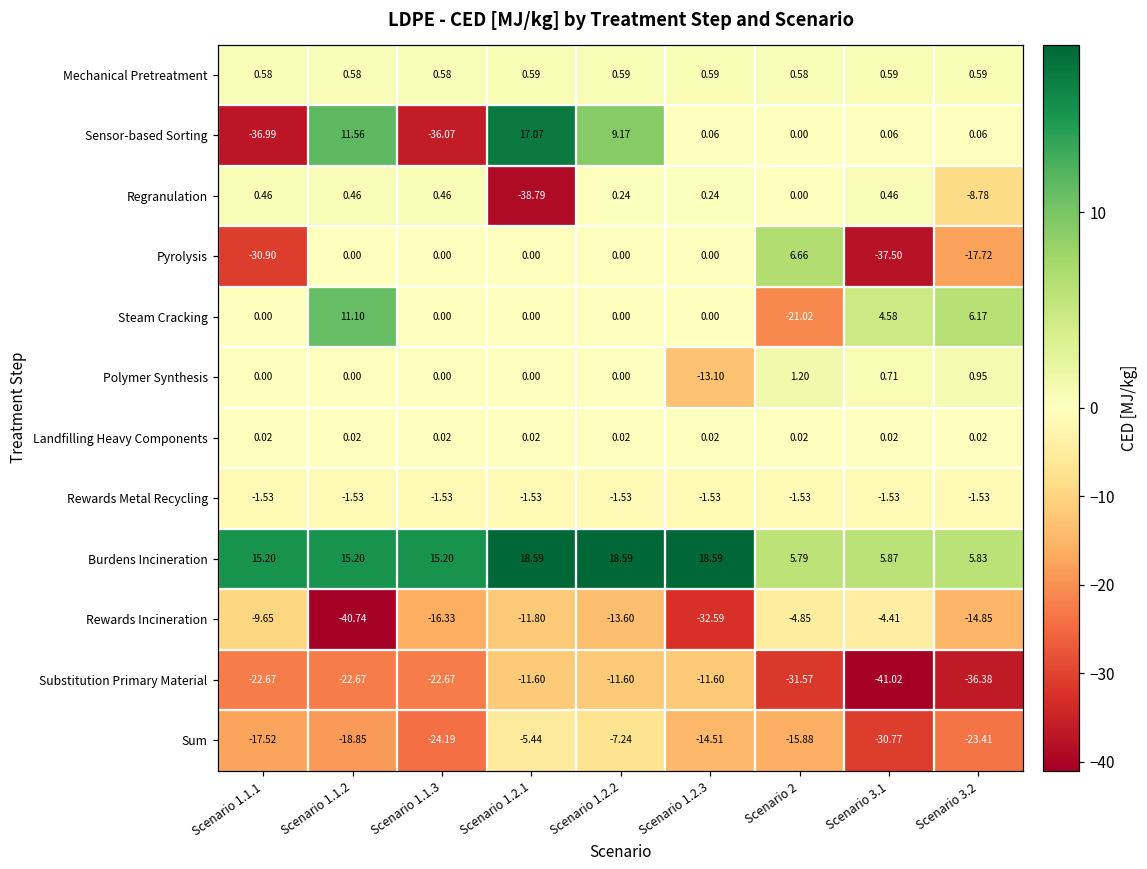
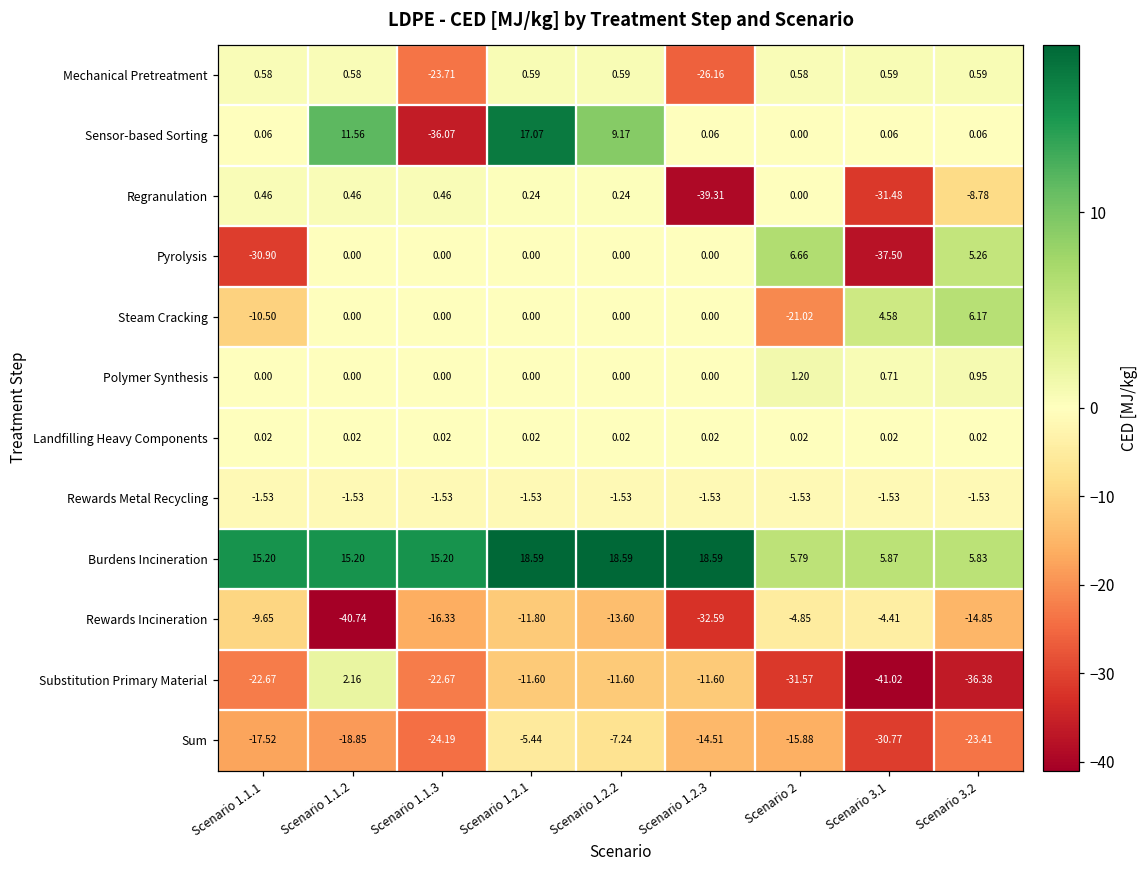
  {
    "Mechanical Pretreatment": {
      "Scenario 1.1.1": 0.58,
      "Scenario 1.1.2": 0.58,
-     "Scenario 1.1.3": 0.58,
+     "Scenario 1.1.3": -23.71,
      "Scenario 1.2.1": 0.59,
      "Scenario 1.2.2": 0.59,
-     "Scenario 1.2.3": 0.59,
+     "Scenario 1.2.3": -26.16,
      "Scenario 2": 0.58,
      "Scenario 3.1": 0.59,
      "Scenario 3.2": 0.59
    },
    "Sensor-based Sorting": {
-     "Scenario 1.1.1": -36.99,
+     "Scenario 1.1.1": 0.06,
      "Scenario 1.1.2": 11.56,
      "Scenario 1.1.3": -36.07,
      "Scenario 1.2.1": 17.07,
      "Scenario 1.2.2": 9.17,
      "Scenario 1.2.3": 0.06,
      "Scenario 2": 0.00,
      "Scenario 3.1": 0.06,
      "Scenario 3.2": 0.06
    },
    "Regranulation": {
      "Scenario 1.1.1": 0.46,
      "Scenario 1.1.2": 0.46,
      "Scenario 1.1.3": 0.46,
-     "Scenario 1.2.1": -38.79,
+     "Scenario 1.2.1": 0.24,
      "Scenario 1.2.2": 0.24,
-     "Scenario 1.2.3": 0.24,
+     "Scenario 1.2.3": -39.31,
      "Scenario 2": 0.00,
-     "Scenario 3.1": 0.46,
+     "Scenario 3.1": -31.48,
      "Scenario 3.2": -8.78
    },
    "Pyrolysis": {
      "Scenario 1.1.1": -30.90,
      "Scenario 1.1.2": 0.00,
      "Scenario 1.1.3": 0.00,
      "Scenario 1.2.1": 0.00,
      "Scenario 1.2.2": 0.00,
      "Scenario 1.2.3": 0.00,
      "Scenario 2": 6.66,
      "Scenario 3.1": -37.50,
-     "Scenario 3.2": -17.72
+     "Scenario 3.2": 5.26
    },
    "Steam Cracking": {
-     "Scenario 1.1.1": 0.00,
-     "Scenario 1.1.2": 11.10,
+     "Scenario 1.1.1": -10.50,
+     "Scenario 1.1.2": 0.00,
      "Scenario 1.1.3": 0.00,
      "Scenario 1.2.1": 0.00,
      "Scenario 1.2.2": 0.00,
      "Scenario 1.2.3": 0.00,
      "Scenario 2": -21.02,
      "Scenario 3.1": 4.58,
      "Scenario 3.2": 6.17
    },
    "Polymer Synthesis": {
      "Scenario 1.1.1": 0.00,
      "Scenario 1.1.2": 0.00,
      "Scenario 1.1.3": 0.00,
      "Scenario 1.2.1": 0.00,
      "Scenario 1.2.2": 0.00,
-     "Scenario 1.2.3": -13.10,
+     "Scenario 1.2.3": 0.00,
      "Scenario 2": 1.20,
      "Scenario 3.1": 0.71,
      "Scenario 3.2": 0.95
    },
    "Landfilling Heavy Components": {
      "Scenario 1.1.1": 0.02,
      "Scenario 1.1.2": 0.02,
      "Scenario 1.1.3": 0.02,
      "Scenario 1.2.1": 0.02,
      "Scenario 1.2.2": 0.02,
      "Scenario 1.2.3": 0.02,
      "Scenario 2": 0.02,
      "Scenario 3.1": 0.02,
      "Scenario 3.2": 0.02
    },
    "Rewards Metal Recycling": {
      "Scenario 1.1.1": -1.53,
      "Scenario 1.1.2": -1.53,
      "Scenario 1.1.3": -1.53,
      "Scenario 1.2.1": -1.53,
      "Scenario 1.2.2": -1.53,
      "Scenario 1.2.3": -1.53,
      "Scenario 2": -1.53,
      "Scenario 3.1": -1.53,
      "Scenario 3.2": -1.53
    },
    "Burdens Incineration": {
      "Scenario 1.1.1": 15.20,
      "Scenario 1.1.2": 15.20,
      "Scenario 1.1.3": 15.20,
      "Scenario 1.2.1": 18.59,
      "Scenario 1.2.2": 18.59,
      "Scenario 1.2.3": 18.59,
      "Scenario 2": 5.79,
      "Scenario 3.1": 5.87,
      "Scenario 3.2": 5.83
    },
    "Rewards Incineration": {
      "Scenario 1.1.1": -9.65,
      "Scenario 1.1.2": -40.74,
      "Scenario 1.1.3": -16.33,
      "Scenario 1.2.1": -11.80,
      "Scenario 1.2.2": -13.60,
      "Scenario 1.2.3": -32.59,
      "Scenario 2": -4.85,
      "Scenario 3.1": -4.41,
      "Scenario 3.2": -14.85
    },
    "Substitution Primary Material": {
      "Scenario 1.1.1": -22.67,
-     "Scenario 1.1.2": -22.67,
+     "Scenario 1.1.2": 2.16,
      "Scenario 1.1.3": -22.67,
      "Scenario 1.2.1": -11.60,
      "Scenario 1.2.2": -11.60,
      "Scenario 1.2.3": -11.60,
      "Scenario 2": -31.57,
      "Scenario 3.1": -41.02,
      "Scenario 3.2": -36.38
    },
    "Sum": {
      "Scenario 1.1.1": -17.52,
      "Scenario 1.1.2": -18.85,
      "Scenario 1.1.3": -24.19,
      "Scenario 1.2.1": -5.44,
      "Scenario 1.2.2": -7.24,
      "Scenario 1.2.3": -14.51,
      "Scenario 2": -15.88,
      "Scenario 3.1": -30.77,
      "Scenario 3.2": -23.41
    }
  }
